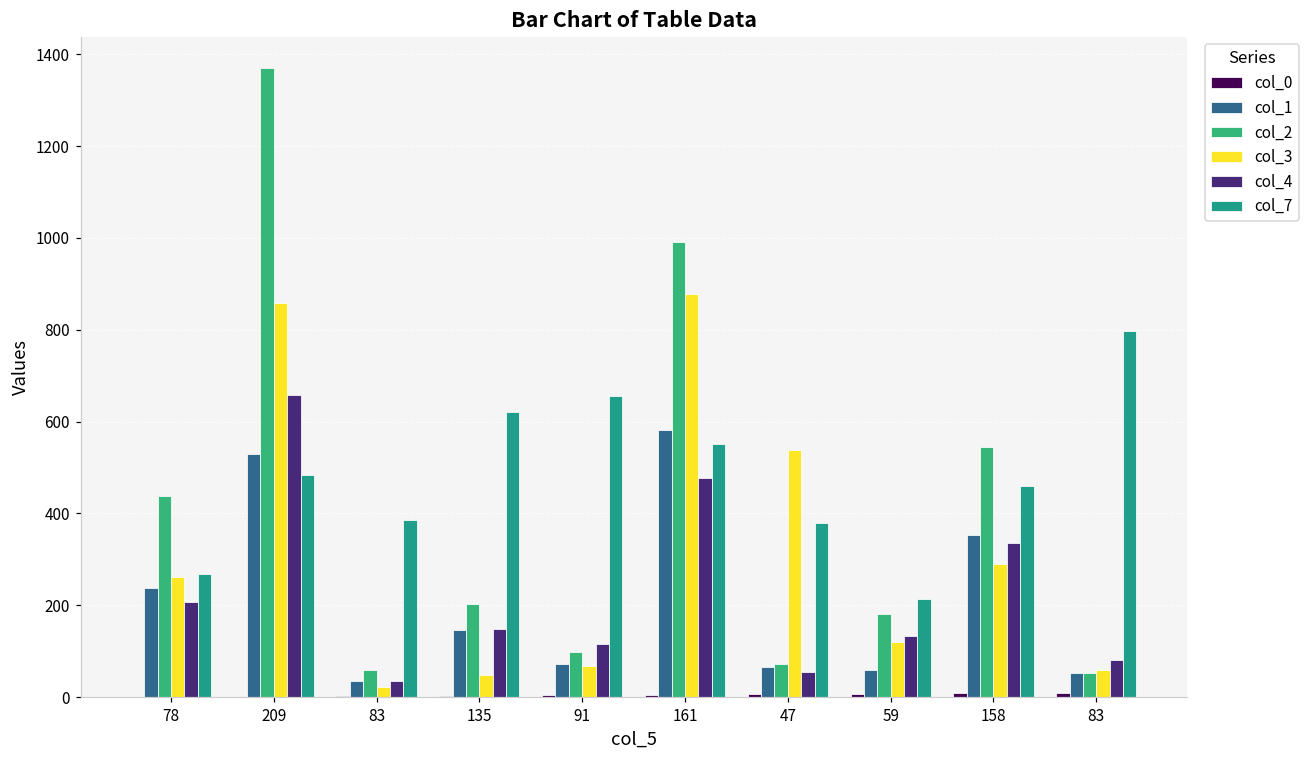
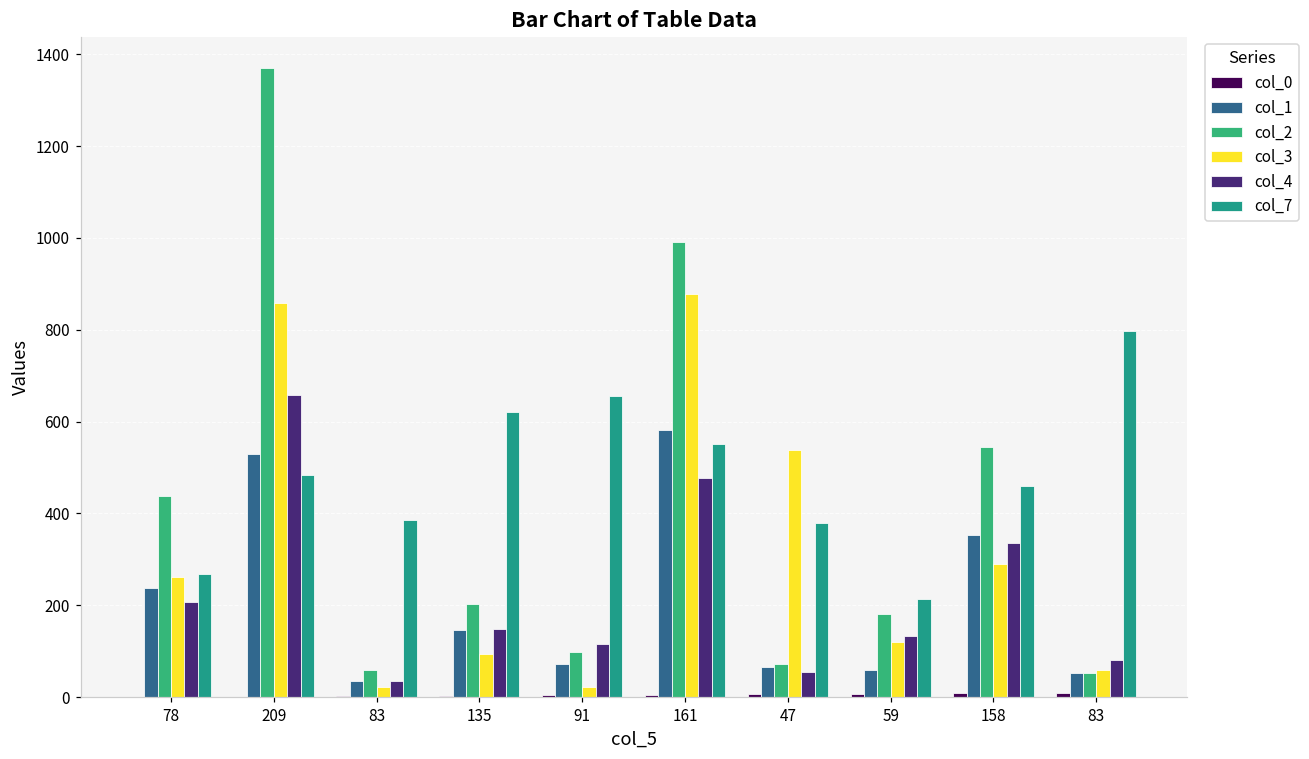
  {
    "col_3": {
      "78": 260,
      "209": 860,
-     "135": 50,
-     "91": 70,
+     "135": 90,
+     "91": 20,
      "161": 880,
      "47": 540,
      "59": 120,
      "158": 290
    }
  }
